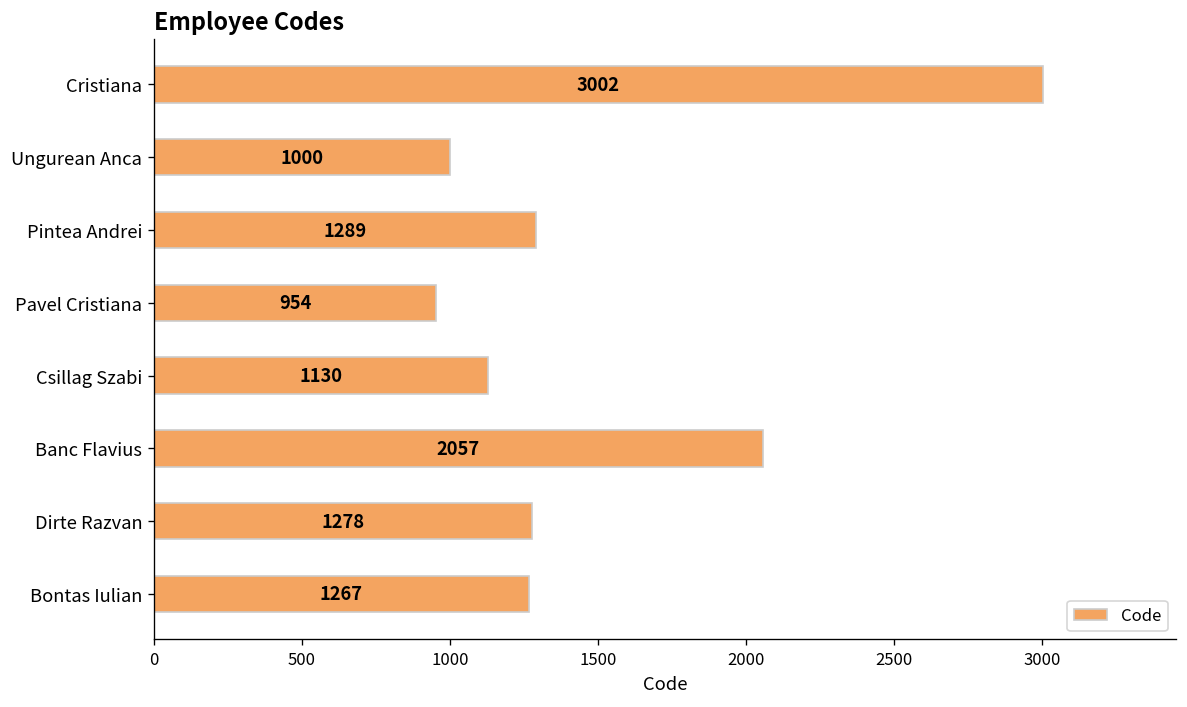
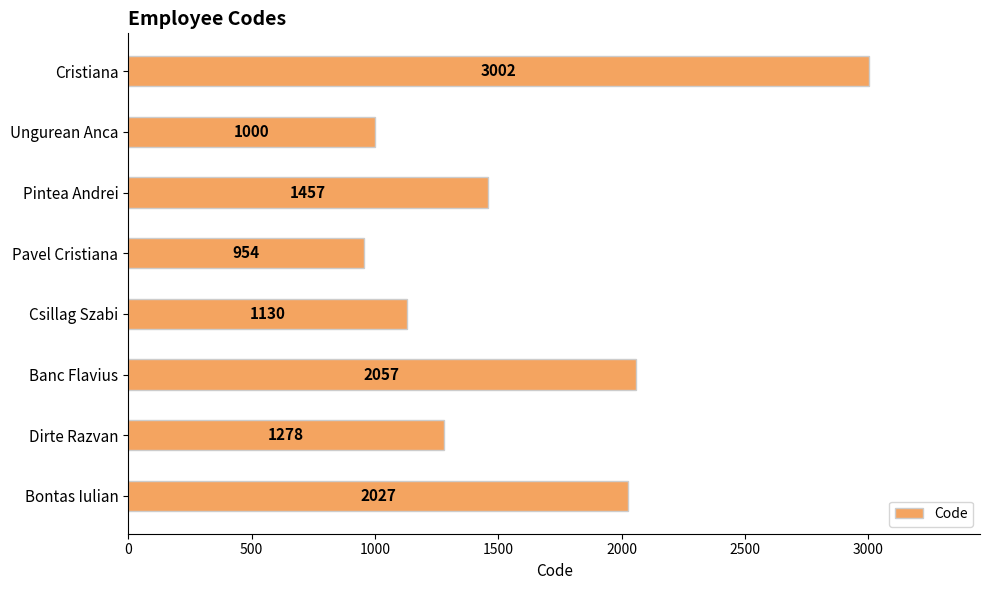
  {
    "Cristiana": 3002,
    "Ungurean Anca": 1000,
-   "Pintea Andrei": 1289,
+   "Pintea Andrei": 1457,
    "Pavel Cristiana": 954,
    "Csillag Szabi": 1130,
    "Banc Flavius": 2057,
    "Dirte Razvan": 1278,
-   "Bontas Iulian": 1267
+   "Bontas Iulian": 2027
  }
